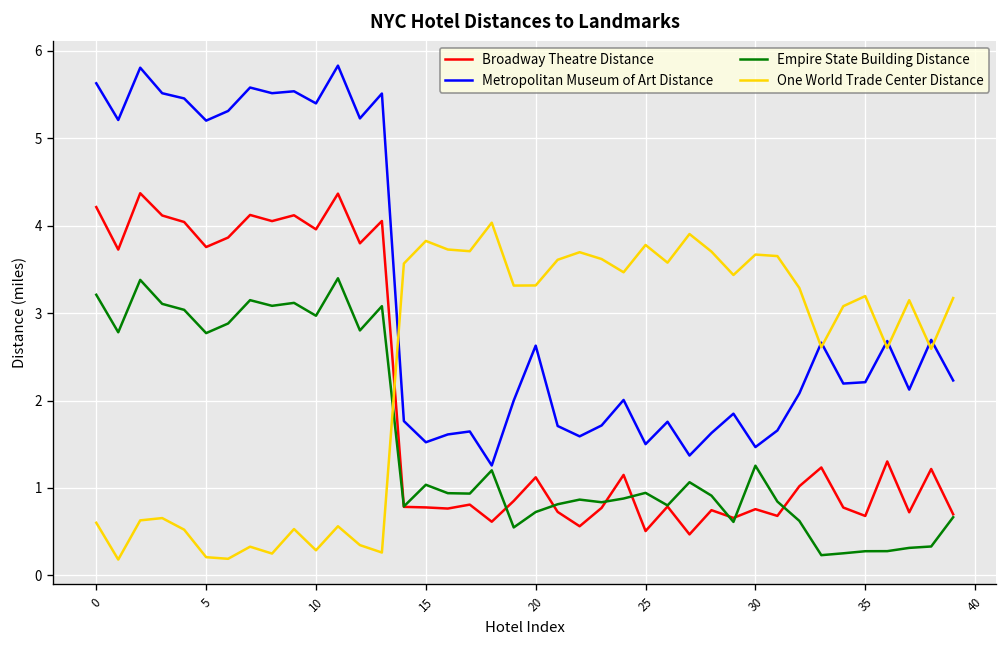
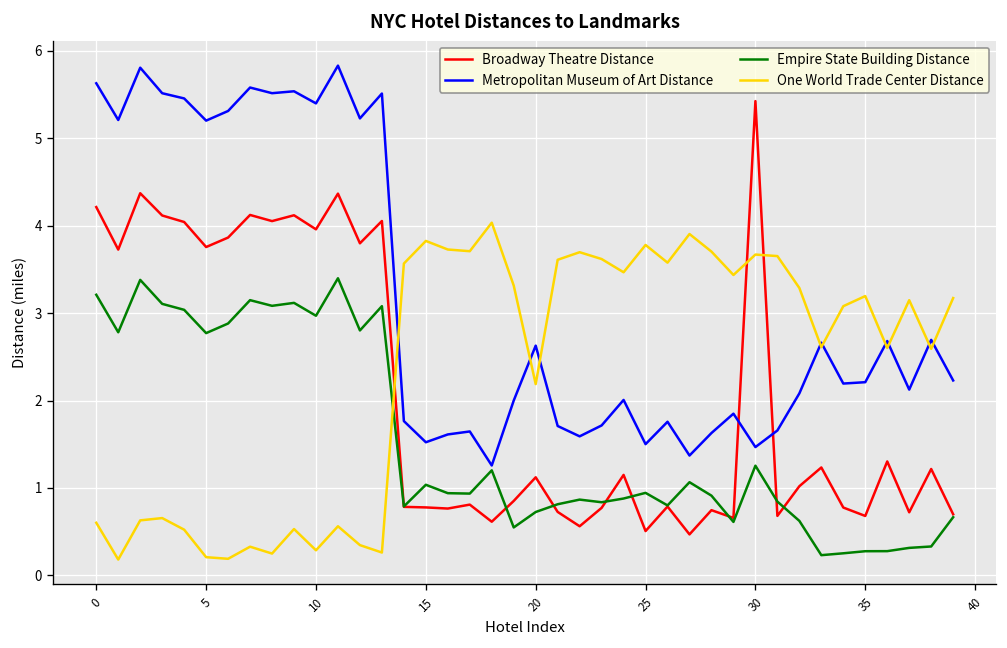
  {
    "Broadway Theatre Distance": {
      "0": 4.2,
      "5": 3.8,
      "10": 4.0,
      "15": 0.8,
      "20": 1.1,
      "25": 0.5,
-     "30": 0.8,
+     "30": 5.4,
      "35": 0.7
    },
    "Metropolitan Museum of Art Distance": {
      "0": 5.6,
      "5": 5.2,
      "10": 5.4,
      "15": 1.5,
      "20": 2.6,
      "25": 1.5,
      "30": 1.5,
      "35": 2.2
    },
    "Empire State Building Distance": {
      "0": 3.2,
      "5": 2.8,
      "10": 3.0,
      "15": 1.0,
      "20": 0.7,
      "25": 0.9,
      "30": 1.3,
      "35": 0.3
    },
    "One World Trade Center Distance": {
      "0": 0.6,
      "5": 0.2,
      "10": 0.3,
      "15": 3.8,
-     "20": 3.3,
+     "20": 2.2,
      "25": 3.8,
      "30": 3.7,
      "35": 3.2
    }
  }
